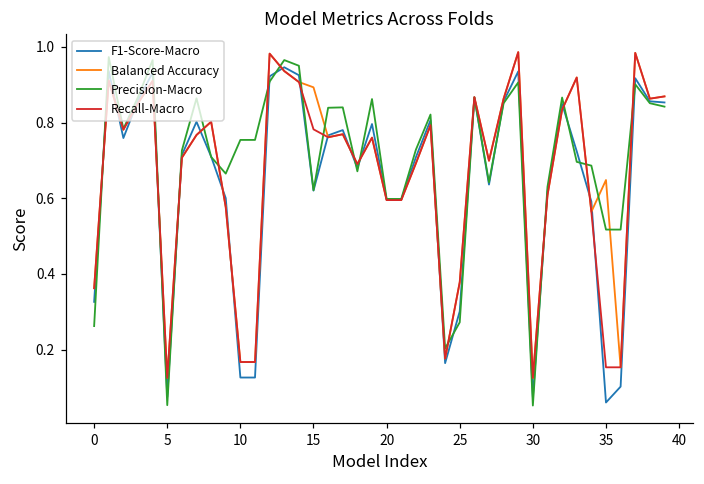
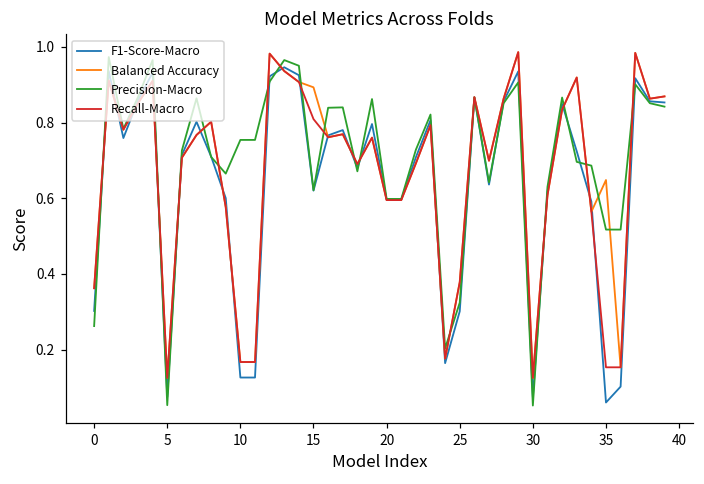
  {
    "F1-Score-Macro": {
-     "0": 0.33,
+     "0": 0.30,
      "5": 0.08,
      "10": 0.13,
      "25": 0.30,
      "30": 0.07,
      "35": 0.06
    },
    "Balanced Accuracy": {
      "15": 0.89,
      "35": 0.65
    },
    "Precision-Macro": {
      "0": 0.26,
      "5": 0.05,
      "10": 0.75,
-     "25": 0.27,
+     "25": 0.32,
      "30": 0.05,
      "35": 0.52
    },
    "Recall-Macro": {
-     "15": 0.78,
+     "15": 0.81,
      "35": 0.15
    }
  }
